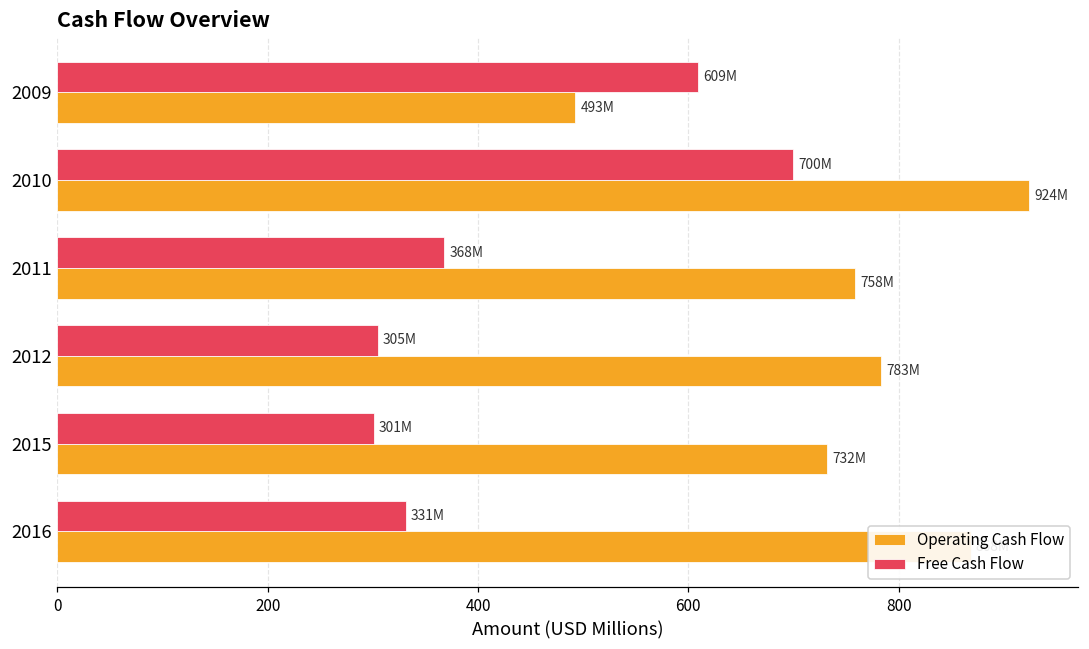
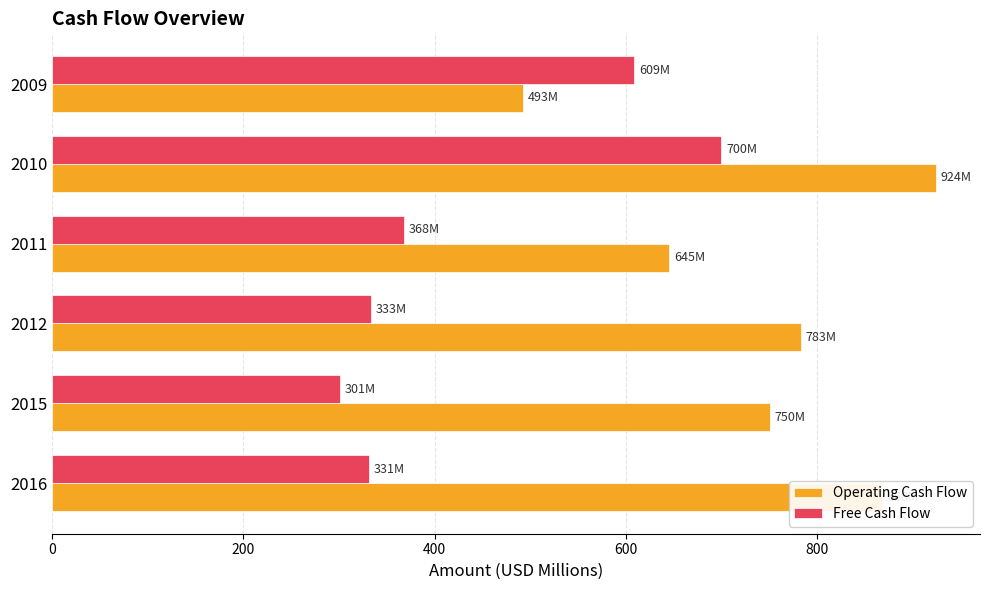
  {
    "Operating Cash Flow": {
      "2009": "493M",
      "2010": "924M",
-     "2011": "758M",
+     "2011": "645M",
      "2012": "783M",
-     "2015": "732M"
+     "2015": "750M"
    },
    "Free Cash Flow": {
      "2009": "609M",
      "2010": "700M",
      "2011": "368M",
-     "2012": "305M",
+     "2012": "333M",
      "2015": "301M",
      "2016": "331M"
    }
  }
